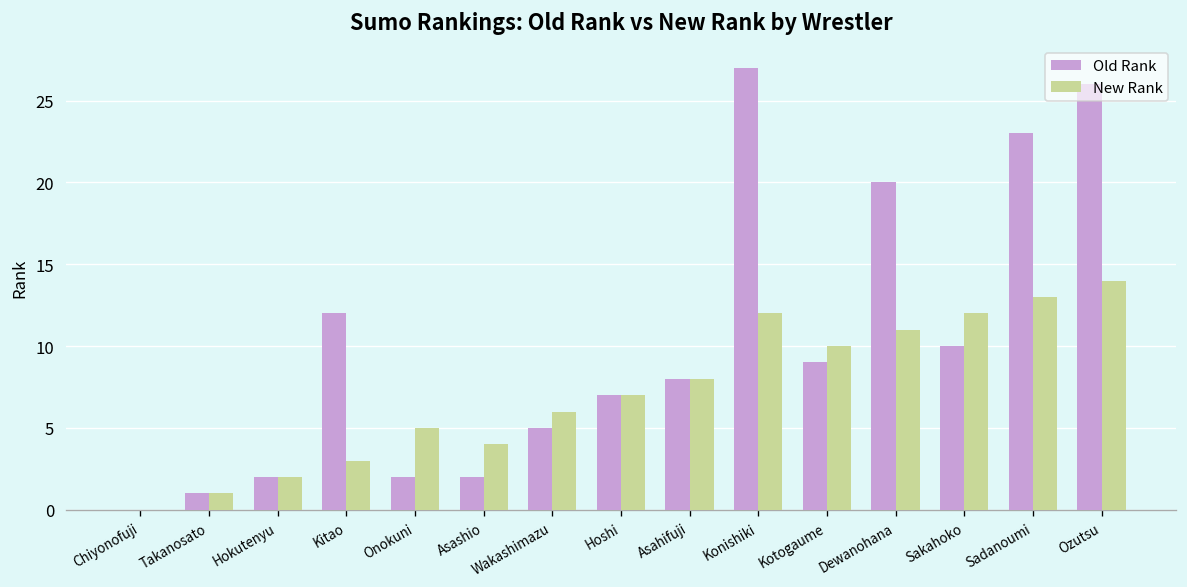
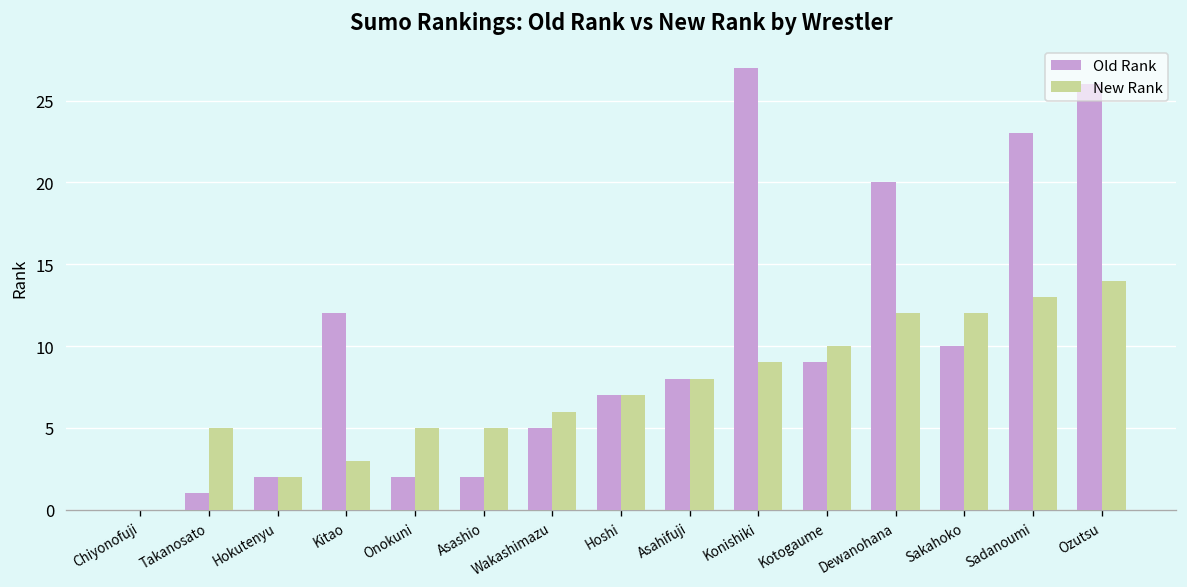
  {
    "Old Rank": {
      "Chiyonofuji": 0,
      "Takanosato": 1,
      "Hokutenyu": 2,
      "Kitao": 12,
      "Onokuni": 2,
      "Asashio": 2,
      "Wakashimazu": 5,
      "Hoshi": 7,
      "Asahifuji": 8,
      "Konishiki": 27,
      "Kotogaume": 9,
      "Dewanohana": 20,
      "Sakahoko": 10,
      "Sadanoumi": 23
    },
    "New Rank": {
      "Chiyonofuji": 0,
-     "Takanosato": 1,
+     "Takanosato": 5,
      "Hokutenyu": 2,
      "Kitao": 3,
      "Onokuni": 5,
-     "Asashio": 4,
+     "Asashio": 5,
      "Wakashimazu": 6,
      "Hoshi": 7,
      "Asahifuji": 8,
-     "Konishiki": 12,
+     "Konishiki": 9,
      "Kotogaume": 10,
-     "Dewanohana": 11,
+     "Dewanohana": 12,
      "Sakahoko": 12,
      "Sadanoumi": 13,
      "Ozutsu": 14
    }
  }
